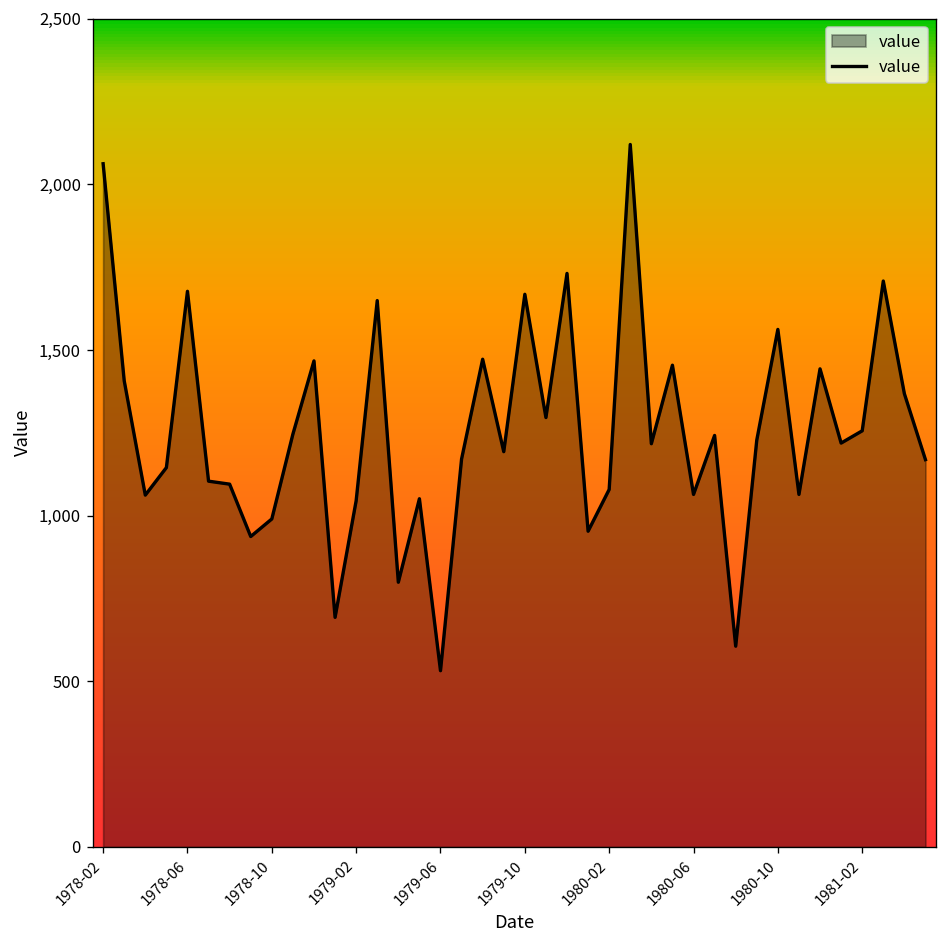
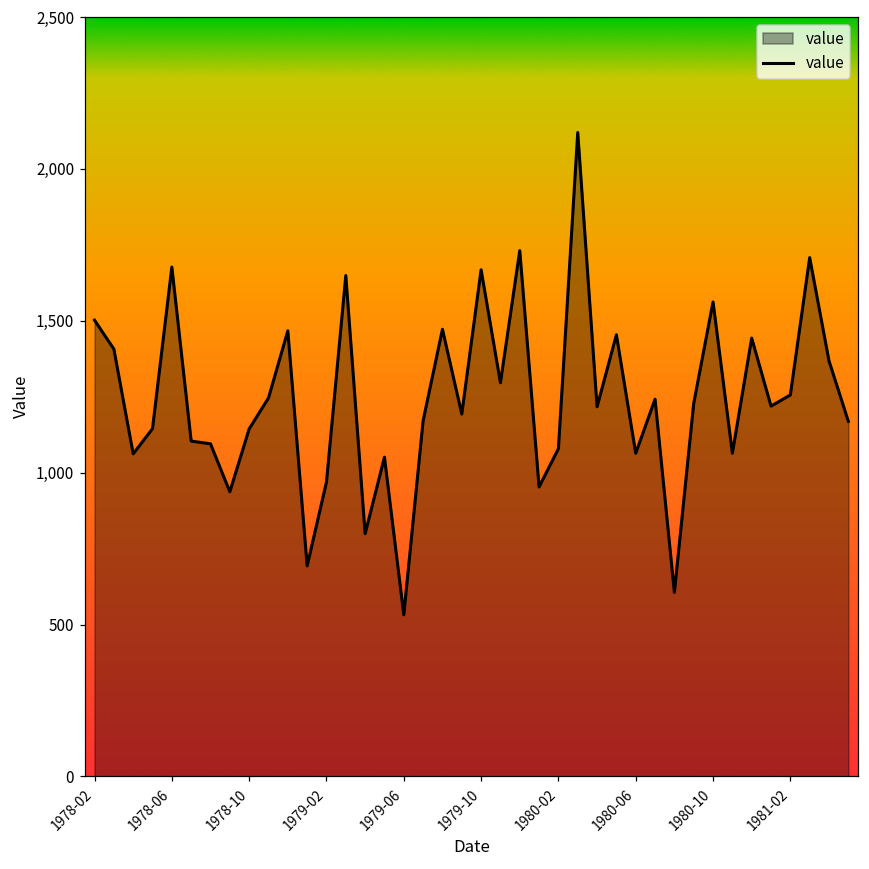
  {
-   "1978-02": "2,060",
+   "1978-02": "1,500",
    "1978-06": "1,680",
-   "1978-10": "990",
-   "1979-02": "1,050",
+   "1978-10": "1,140",
+   "1979-02": "970",
    "1979-06": "530",
    "1979-10": "1,670",
    "1980-02": "1,080",
    "1980-06": "1,060",
    "1980-10": "1,560",
    "1981-02": "1,260"
  }
